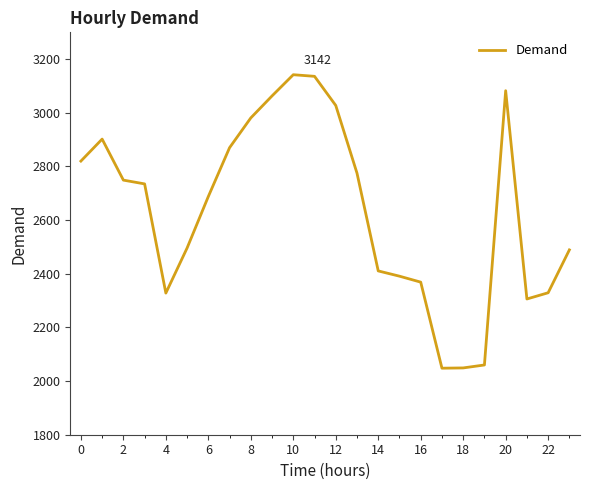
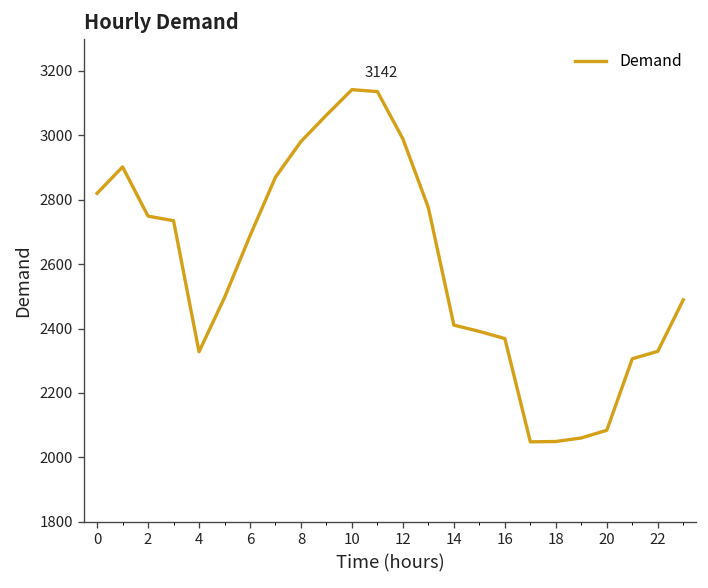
  {
    "0": 2820,
    "2": 2750,
    "4": 2330,
    "6": 2690,
    "8": 2980,
-   "12": 3030,
+   "12": 2990,
    "14": 2410,
    "16": 2370,
    "18": 2050,
-   "20": 3080,
+   "20": 2080,
    "22": 2330
  }
